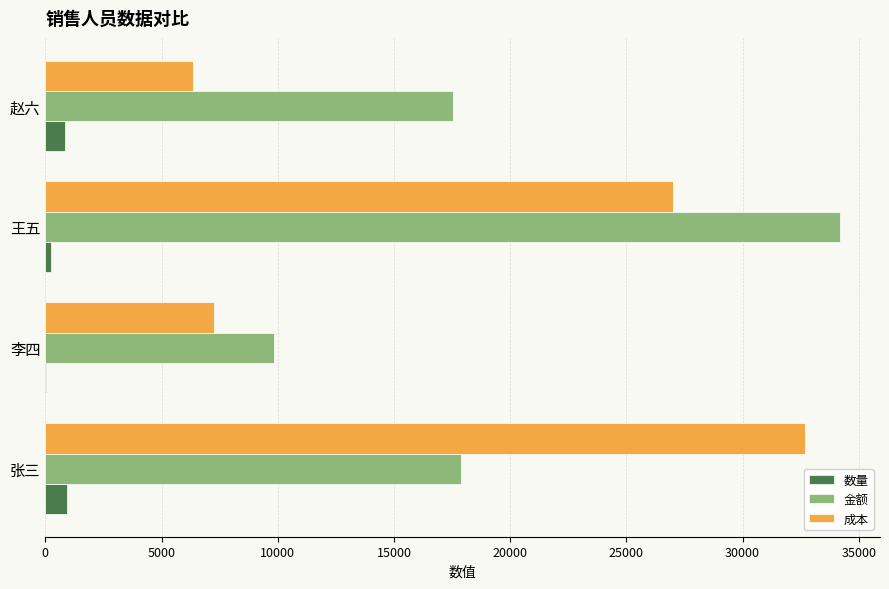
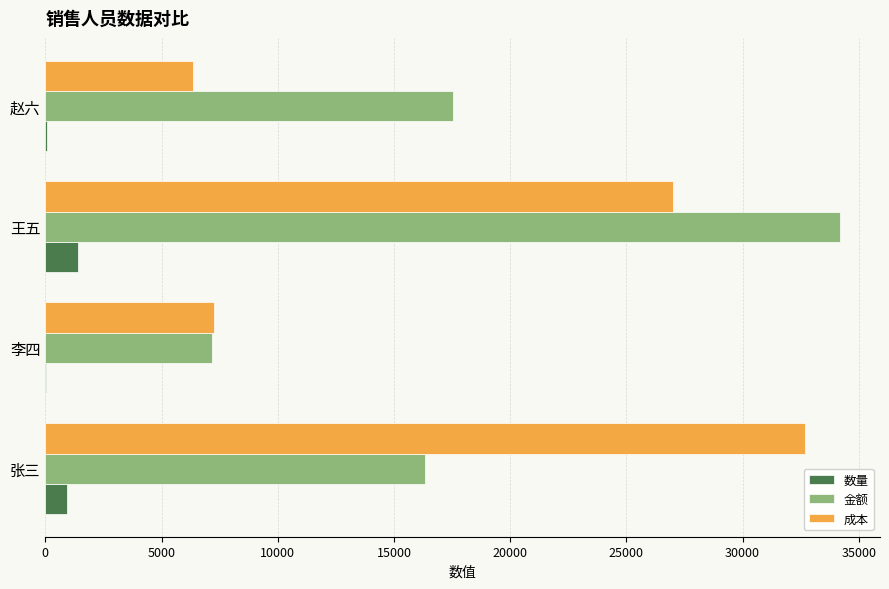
  {
    "数量": {
-     "赵六": 900,
-     "王五": 200,
+     "赵六": 100,
+     "王五": 1400,
      "张三": 900
    },
    "金额": {
      "赵六": 17500,
      "王五": 34200,
-     "李四": 9800,
-     "张三": 17900
+     "李四": 7200,
+     "张三": 16300
    },
    "成本": {
      "赵六": 6400,
      "王五": 27000,
      "李四": 7200,
      "张三": 32700
    }
  }
